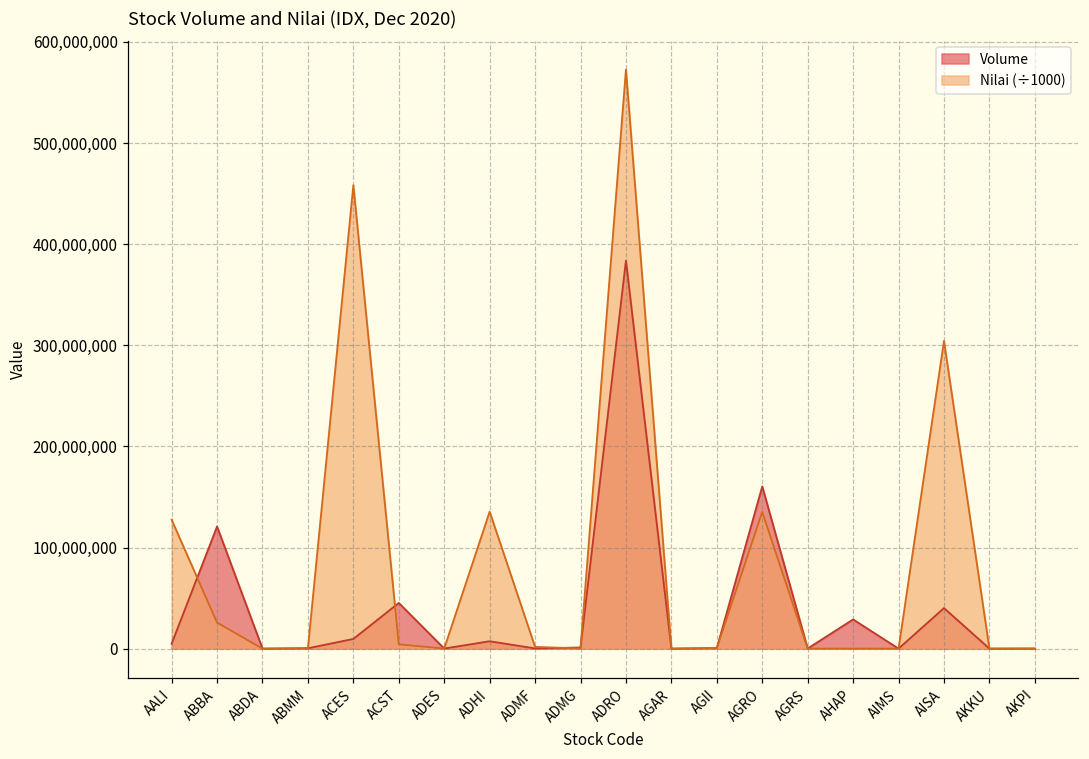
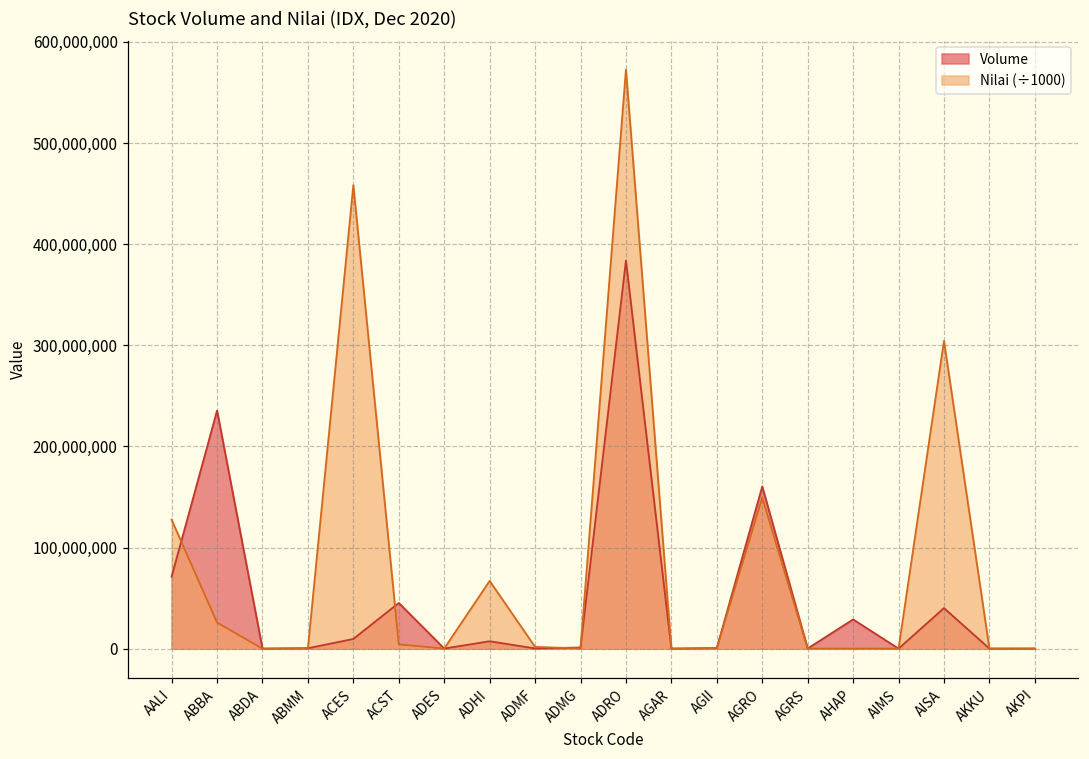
  {
    "Volume": {
-     "AALI": "0",
-     "ABBA": "120,000,000",
+     "AALI": "70,000,000",
+     "ABBA": "240,000,000",
      "ACES": "10,000,000",
      "ACST": "50,000,000",
      "ADHI": "10,000,000",
      "ADRO": "380,000,000",
      "AGRO": "160,000,000",
      "AHAP": "30,000,000",
      "AISA": "40,000,000"
    },
    "Nilai (÷1000)": {
      "AALI": "130,000,000",
      "ABBA": "30,000,000",
      "ACES": "460,000,000",
      "ACST": "0",
-     "ADHI": "140,000,000",
+     "ADHI": "70,000,000",
      "ADRO": "570,000,000",
-     "AGRO": "140,000,000",
+     "AGRO": "150,000,000",
      "AHAP": "0",
      "AISA": "300,000,000"
    }
  }
